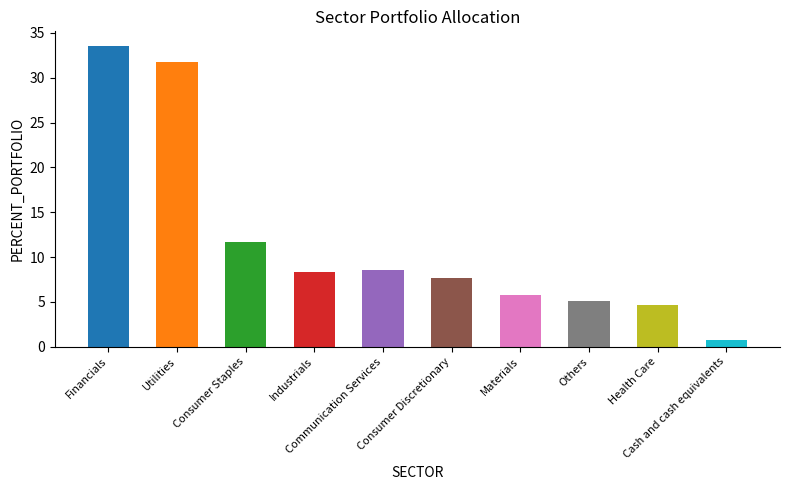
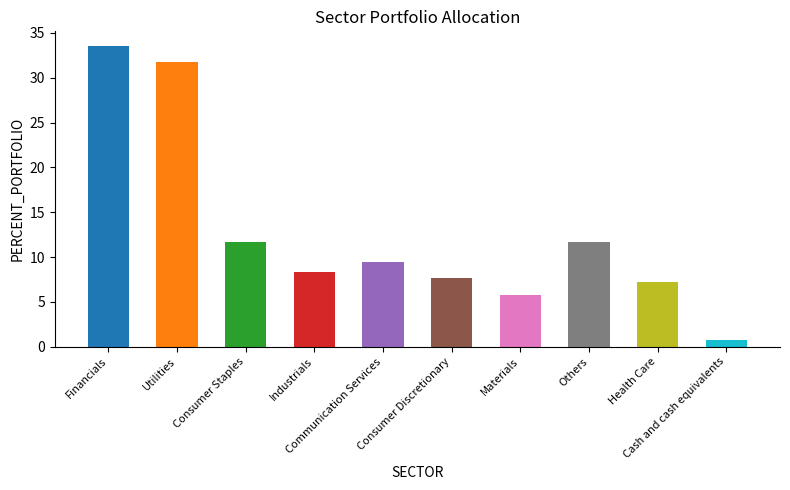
  {
    "Financials": 34,
    "Utilities": 32,
    "Consumer Staples": 12,
    "Industrials": 8,
-   "Communication Services": 9,
+   "Communication Services": 10,
    "Consumer Discretionary": 8,
    "Materials": 6,
-   "Others": 5,
-   "Health Care": 5,
+   "Others": 12,
+   "Health Care": 7,
    "Cash and cash equivalents": 1
  }
